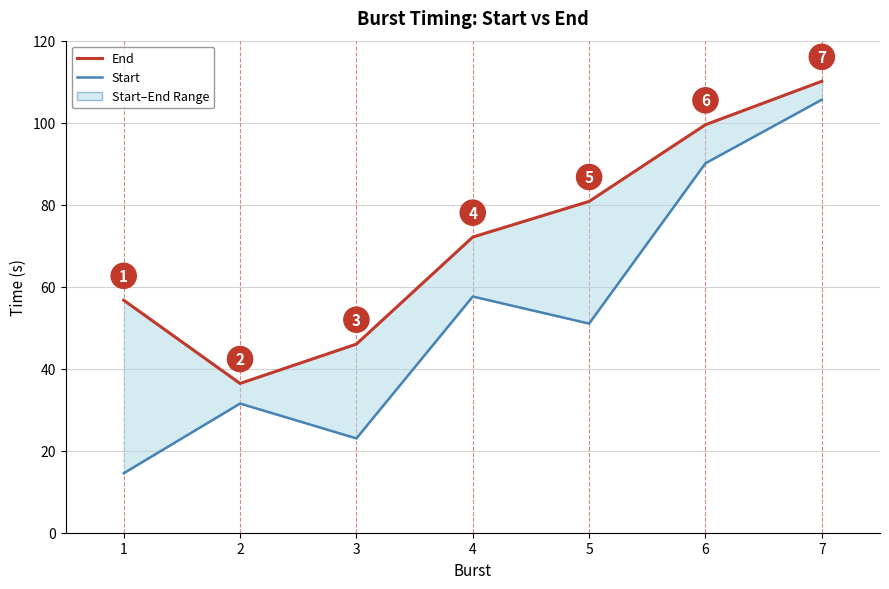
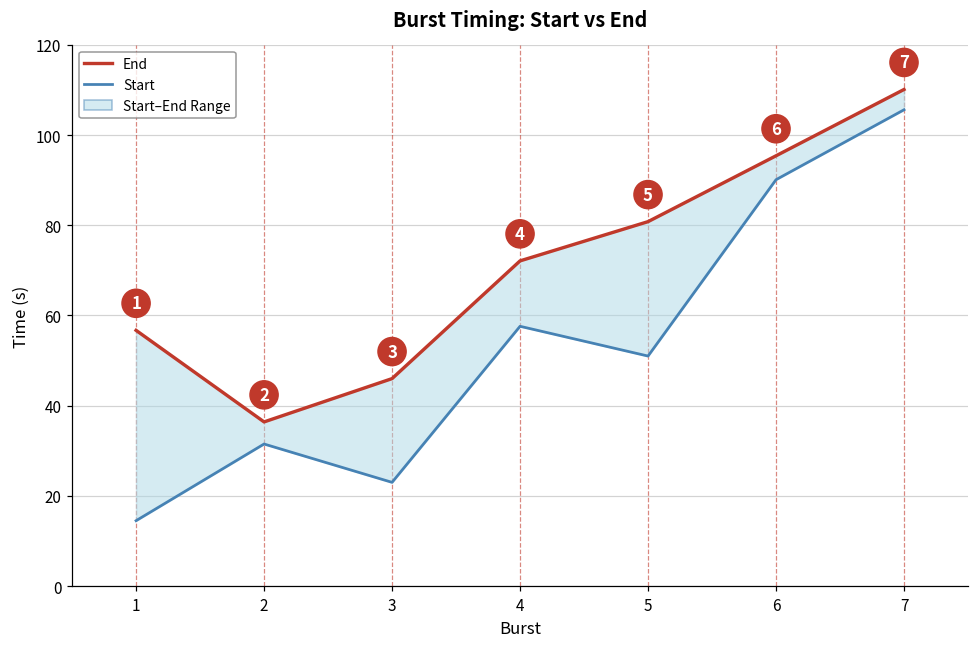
  {
    "End": {
-     "6": 100
+     "6": 95
    },
    "Start": {
      "1": 15,
      "2": 32,
      "3": 23,
      "4": 58,
      "5": 51,
      "6": 90,
      "7": 106
    }
  }
